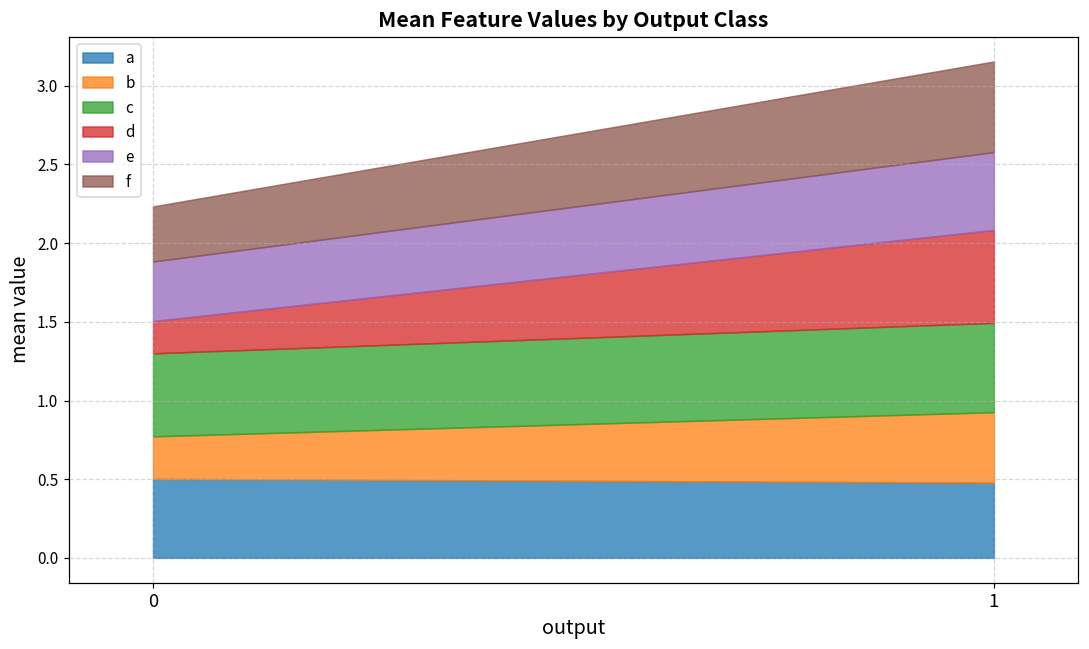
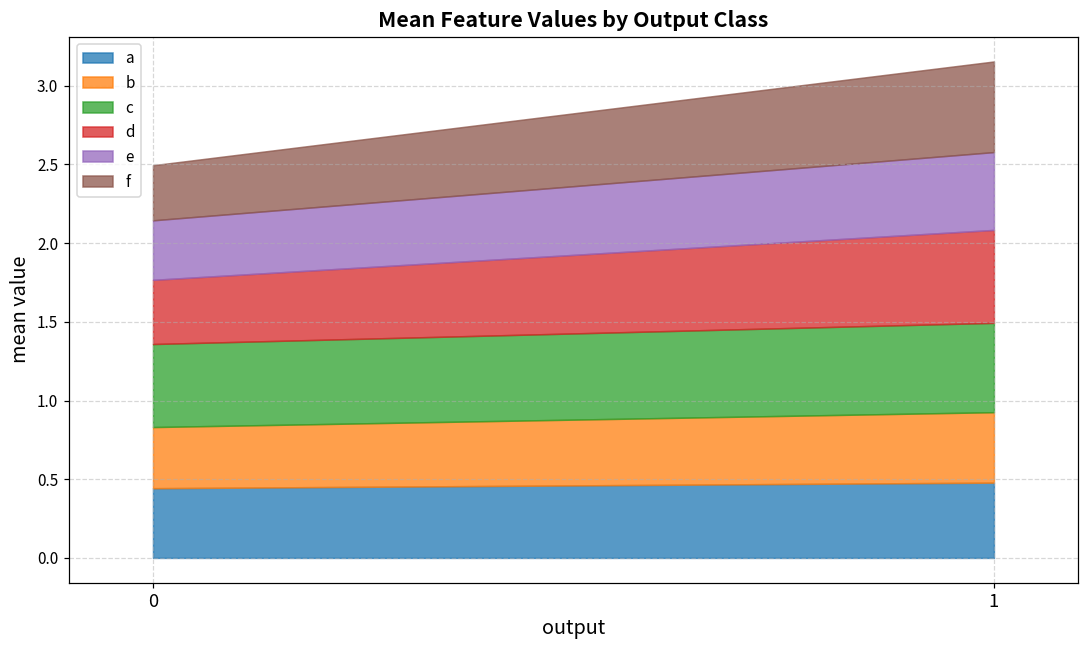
  {
    "a": {
-     "0": 0.50,
+     "0": 0.44,
      "1": 0.48
    },
    "b": {
-     "0": 0.27,
+     "0": 0.39,
      "1": 0.45
    },
    "c": {
      "0": 0.53,
      "1": 0.57
    },
    "d": {
-     "0": 0.21,
+     "0": 0.41,
      "1": 0.59
    },
    "e": {
      "0": 0.38,
      "1": 0.49
    },
    "f": {
      "0": 0.35,
      "1": 0.58
    }
  }
